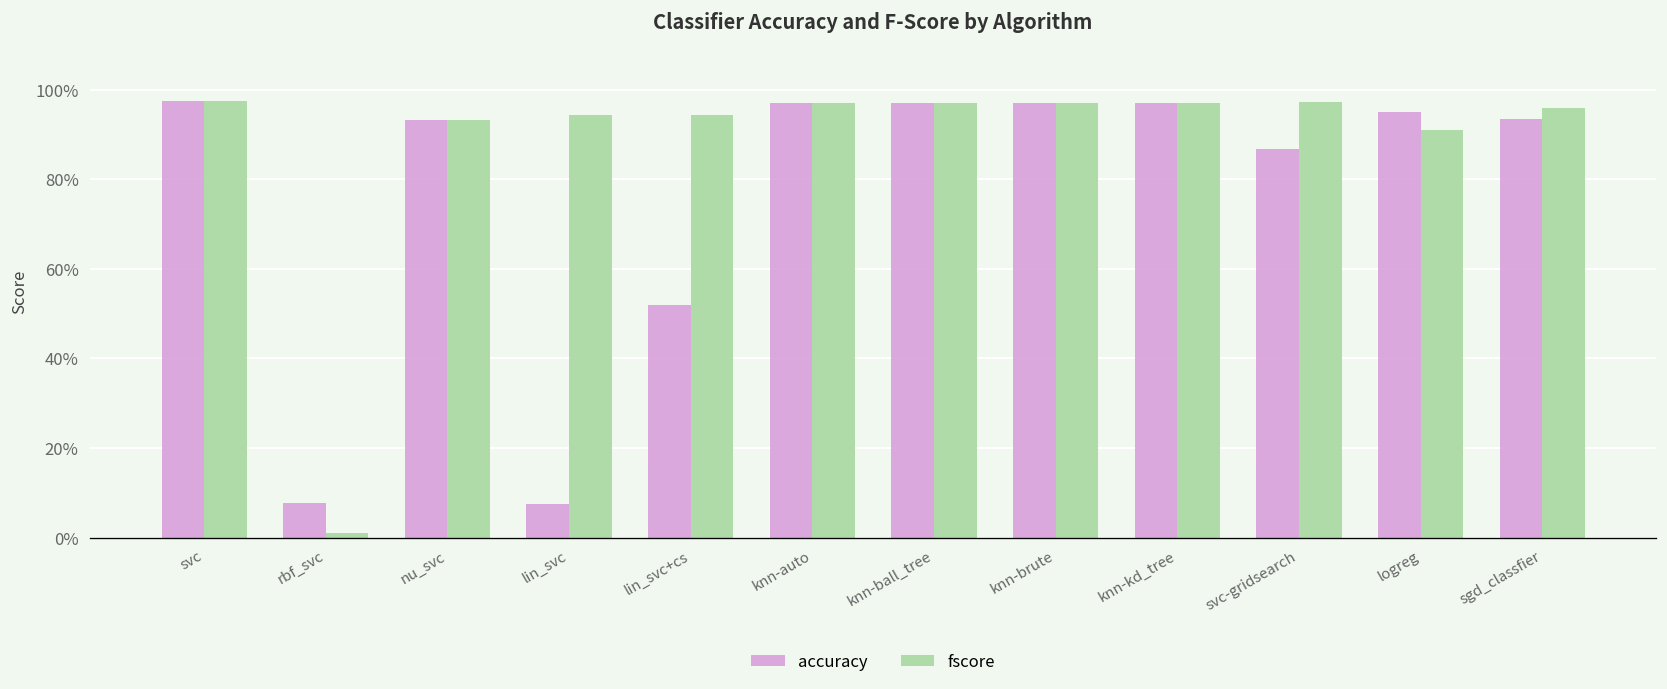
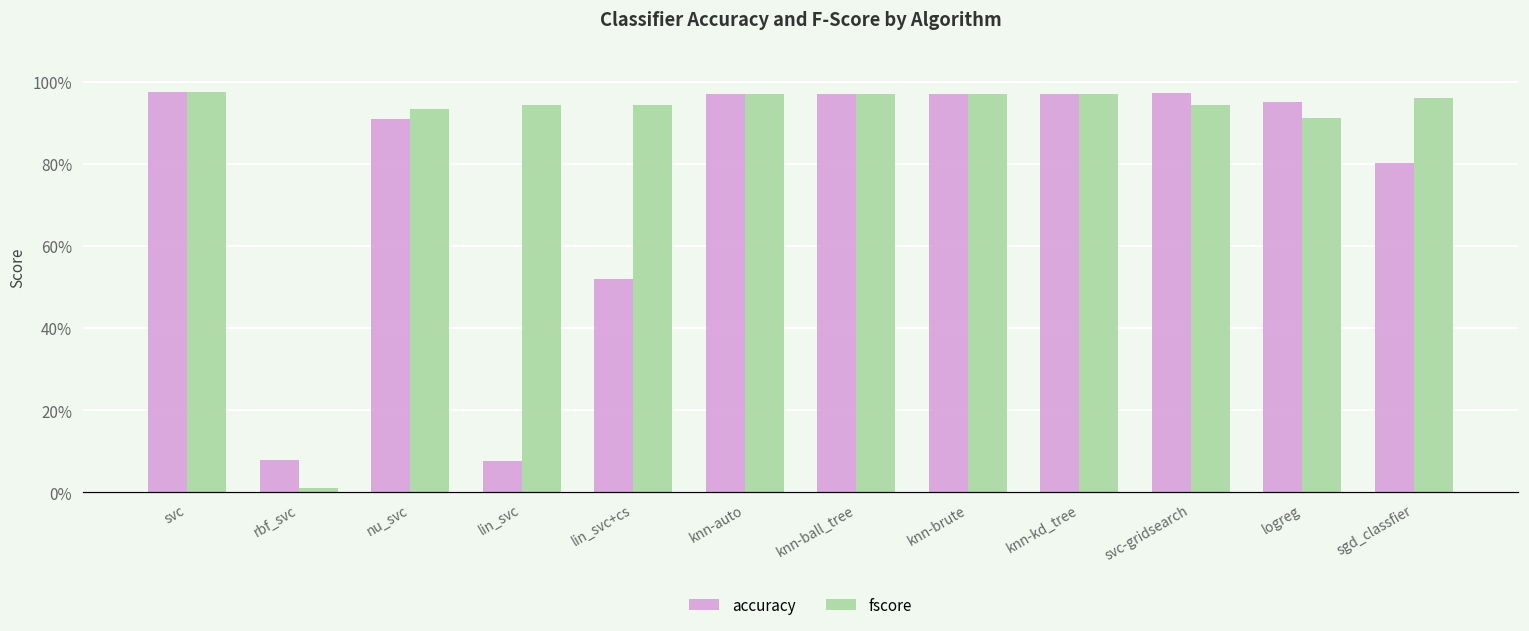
  {
    "accuracy": {
      "svc": "97%",
      "rbf_svc": "8%",
-     "nu_svc": "93%",
+     "nu_svc": "91%",
      "lin_svc": "7%",
      "lin_svc+cs": "52%",
      "knn-auto": "97%",
      "knn-ball_tree": "97%",
      "knn-brute": "97%",
      "knn-kd_tree": "97%",
-     "svc-gridsearch": "87%",
+     "svc-gridsearch": "97%",
      "logreg": "95%",
-     "sgd_classfier": "93%"
+     "sgd_classfier": "80%"
    },
    "fscore": {
      "svc": "97%",
      "rbf_svc": "1%",
      "nu_svc": "93%",
      "lin_svc": "94%",
      "lin_svc+cs": "94%",
      "knn-auto": "97%",
      "knn-ball_tree": "97%",
      "knn-brute": "97%",
      "knn-kd_tree": "97%",
-     "svc-gridsearch": "97%",
+     "svc-gridsearch": "94%",
      "logreg": "91%",
      "sgd_classfier": "96%"
    }
  }
